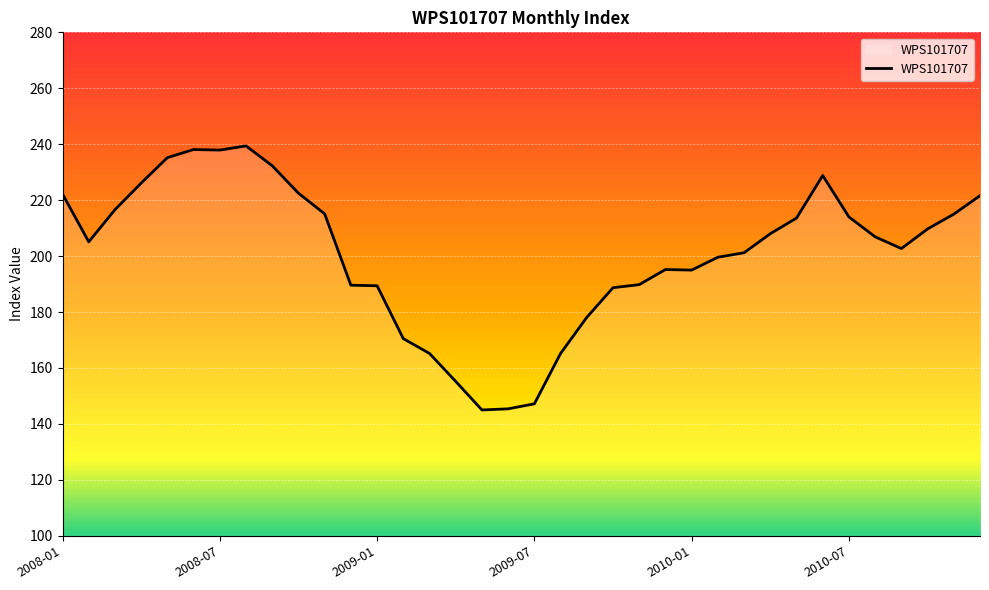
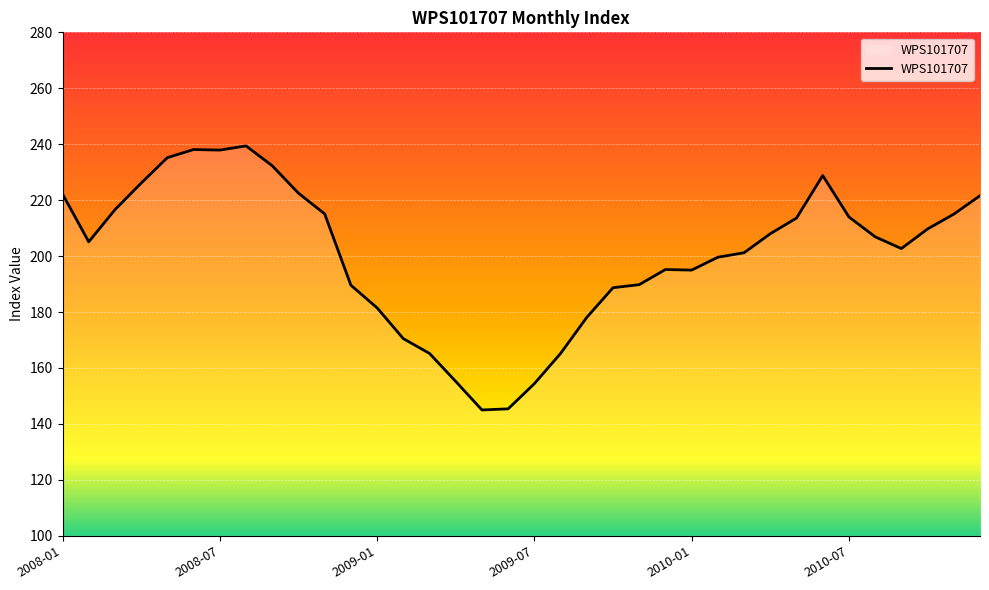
  {
    "2008-01": 222,
    "2008-07": 238,
-   "2009-01": 189,
-   "2009-07": 147,
+   "2009-01": 182,
+   "2009-07": 154,
    "2010-01": 195,
    "2010-07": 214
  }
